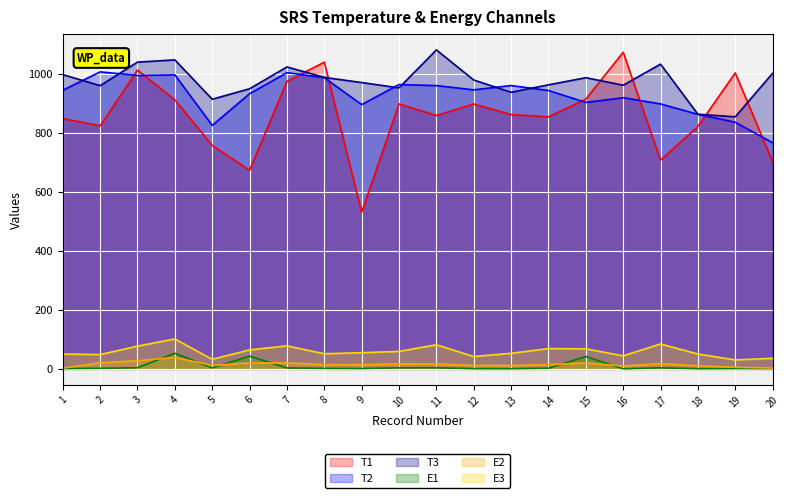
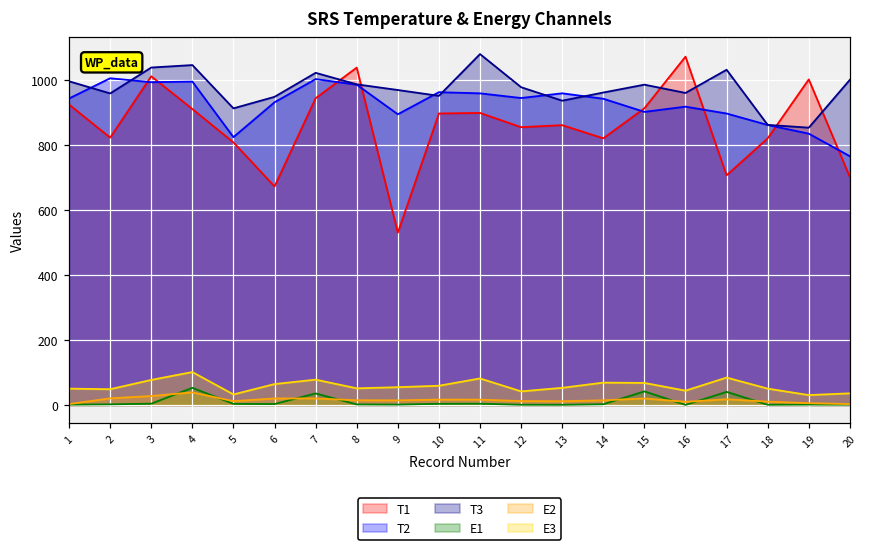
  {
    "T1": {
-     "1": 850,
+     "1": 930,
      "2": 820,
      "3": 1010,
      "4": 910,
-     "5": 760,
+     "5": 810,
      "6": 670,
-     "7": 970,
+     "7": 940,
      "8": 1040,
      "9": 530,
      "10": 900,
-     "11": 860,
-     "12": 900,
+     "11": 900,
+     "12": 860,
      "13": 860,
-     "14": 850,
+     "14": 820,
      "15": 910,
      "16": 1070,
      "17": 710,
      "18": 820,
      "19": 1000,
      "20": 700
    },
    "E1": {
      "2": 0,
      "3": 0,
      "4": 50,
-     "6": 40,
-     "7": 0,
+     "6": 0,
+     "7": 40,
      "8": 0,
      "9": 0,
      "10": 0,
      "11": 0,
      "12": 0,
      "13": 0,
      "14": 0,
      "15": 40,
      "16": 0,
-     "17": 0,
+     "17": 40,
      "18": 0
    }
  }
